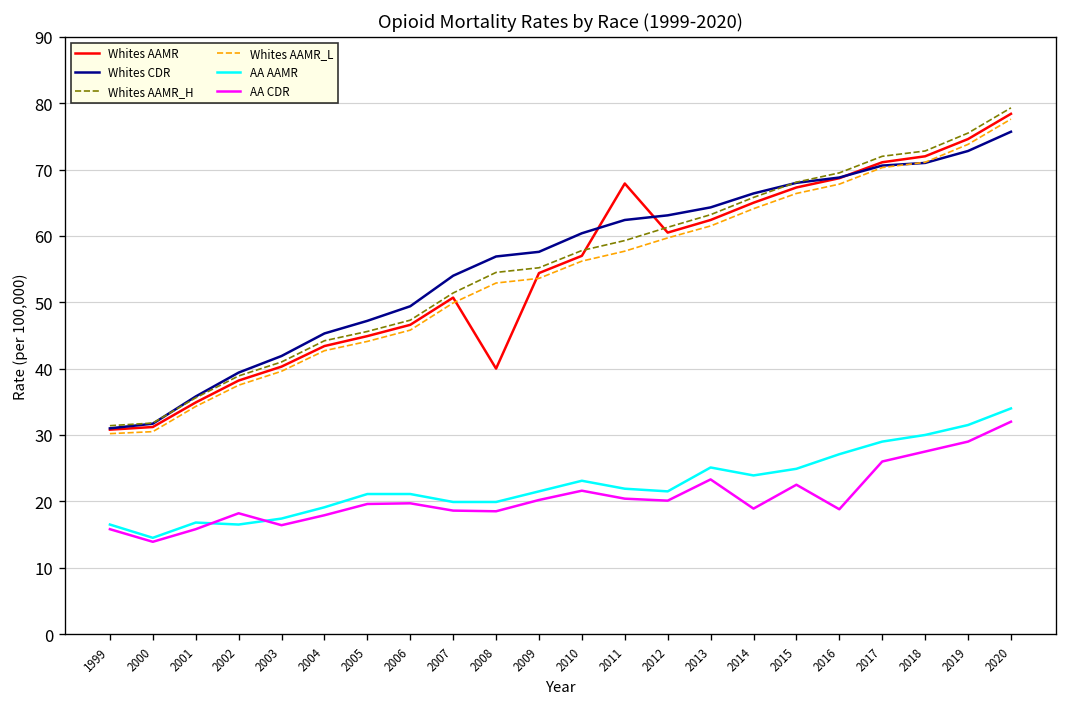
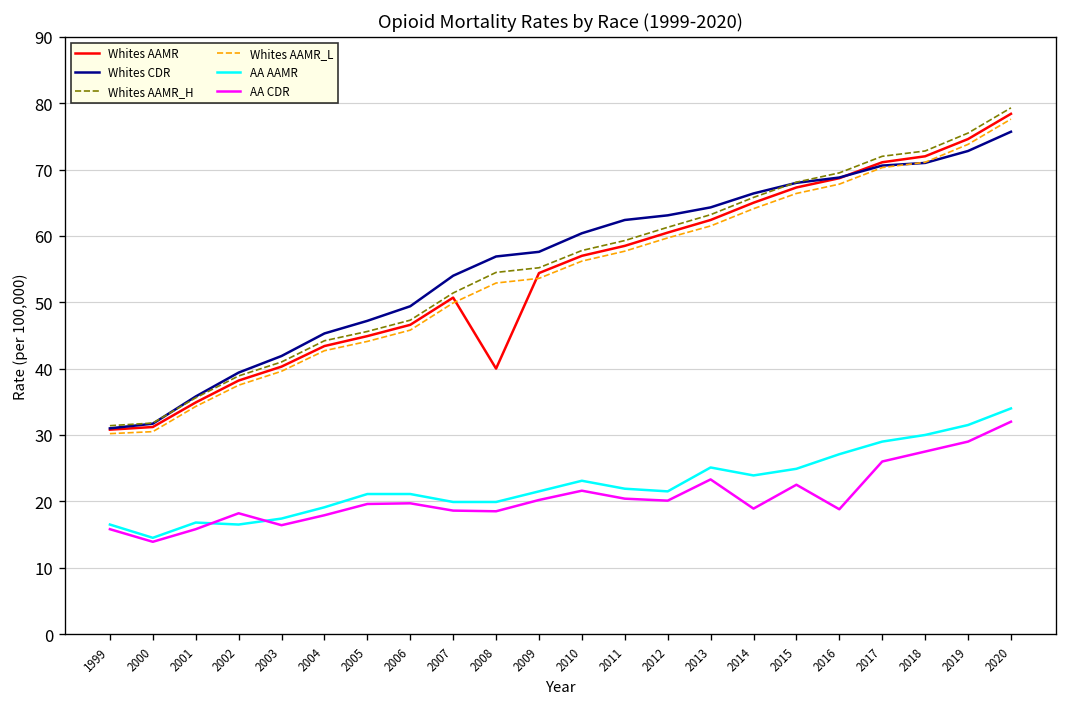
  {
    "Whites AAMR": {
      "2000": 31,
      "2001": 35,
      "2002": 38,
      "2003": 40,
      "2004": 43,
      "2005": 45,
      "2006": 47,
      "2007": 51,
      "2008": 40,
      "2009": 54,
      "2010": 57,
-     "2011": 68,
+     "2011": 59,
      "2012": 61,
      "2013": 62,
      "2014": 65,
      "2015": 67,
      "2017": 71,
      "2018": 72,
      "2019": 75,
      "2020": 78
    },
    "Whites CDR": {
      "2002": 39,
      "2003": 42,
      "2004": 45,
      "2005": 47,
      "2006": 49,
      "2007": 54,
      "2008": 57,
      "2009": 58,
      "2010": 60,
      "2011": 62,
      "2012": 63,
      "2013": 64,
      "2014": 66,
      "2019": 73,
      "2020": 76
    },
    "Whites AAMR_H": {
      "2002": 39,
      "2003": 41,
      "2004": 44,
      "2005": 46,
      "2006": 47,
      "2007": 51,
      "2008": 55,
      "2009": 55,
      "2010": 58,
      "2011": 59,
      "2012": 61,
      "2013": 63,
      "2014": 66,
      "2016": 70,
      "2017": 72,
      "2018": 73,
      "2019": 76,
      "2020": 79
    },
    "Whites AAMR_L": {
      "1999": 30,
      "2000": 31,
      "2001": 34,
      "2002": 38,
      "2003": 40,
      "2004": 43,
      "2005": 44,
      "2006": 46,
      "2007": 50,
      "2008": 53,
      "2009": 54,
      "2010": 56,
      "2011": 58,
      "2012": 60,
      "2013": 62,
      "2014": 64,
      "2015": 66,
      "2016": 68,
      "2019": 74,
      "2020": 78
    },
    "AA AAMR": {
      "1999": 17,
      "2000": 15,
      "2001": 17,
      "2002": 17,
      "2003": 17,
      "2004": 19,
      "2005": 21,
      "2006": 21,
      "2007": 20,
      "2008": 20,
      "2009": 22,
      "2010": 23,
      "2011": 22,
      "2012": 22,
      "2013": 25,
      "2014": 24,
      "2015": 25,
      "2016": 27,
      "2017": 29,
      "2018": 30,
      "2019": 32,
      "2020": 34
    },
    "AA CDR": {
      "1999": 16,
      "2000": 14,
      "2001": 16,
      "2002": 18,
      "2003": 16,
      "2004": 18,
      "2005": 20,
      "2006": 20,
      "2007": 19,
      "2008": 19,
      "2009": 20,
      "2010": 22,
      "2011": 20,
      "2012": 20,
      "2013": 23,
      "2014": 19,
      "2015": 23,
      "2016": 19,
      "2017": 26,
      "2018": 28,
      "2019": 29,
      "2020": 32
    }
  }
